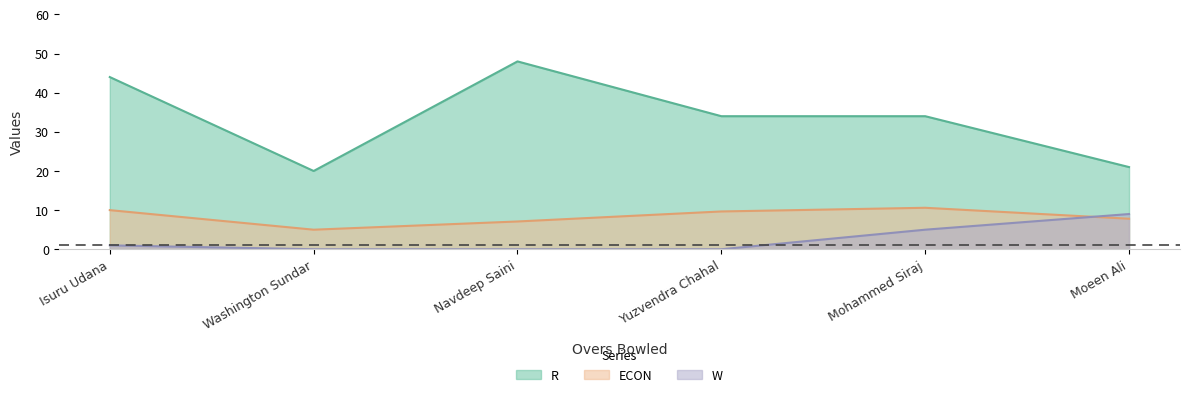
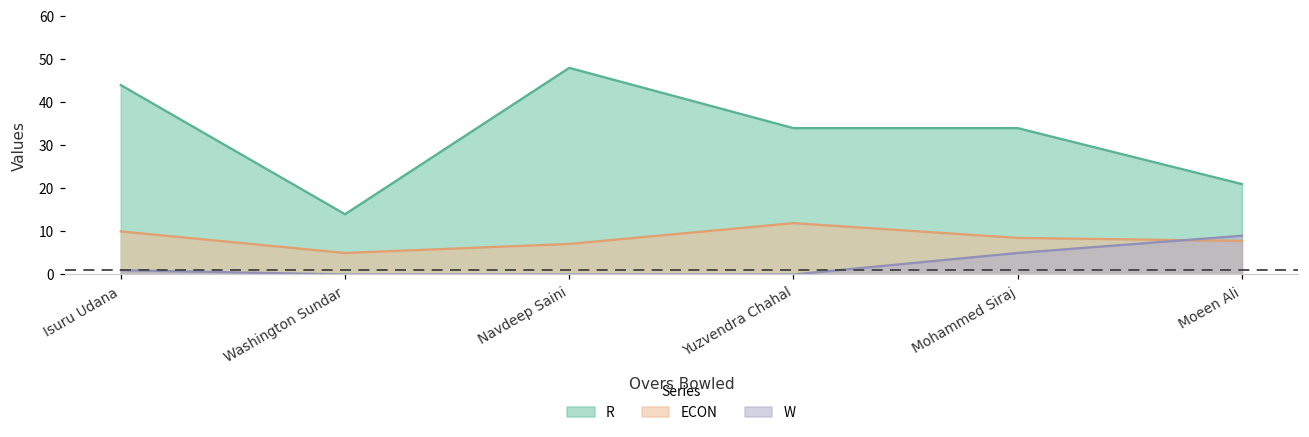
  {
    "R": {
      "Isuru Udana": 44,
-     "Washington Sundar": 20,
+     "Washington Sundar": 14,
      "Navdeep Saini": 48,
      "Yuzvendra Chahal": 34,
      "Mohammed Siraj": 34,
      "Moeen Ali": 21
    },
    "ECON": {
      "Isuru Udana": 10,
      "Washington Sundar": 5,
      "Navdeep Saini": 7,
-     "Yuzvendra Chahal": 10,
-     "Mohammed Siraj": 11,
+     "Yuzvendra Chahal": 12,
+     "Mohammed Siraj": 9,
      "Moeen Ali": 8
    },
    "W": {
      "Isuru Udana": 1,
      "Washington Sundar": 0,
      "Navdeep Saini": 0,
      "Yuzvendra Chahal": 0,
      "Mohammed Siraj": 5,
      "Moeen Ali": 9
    }
  }
